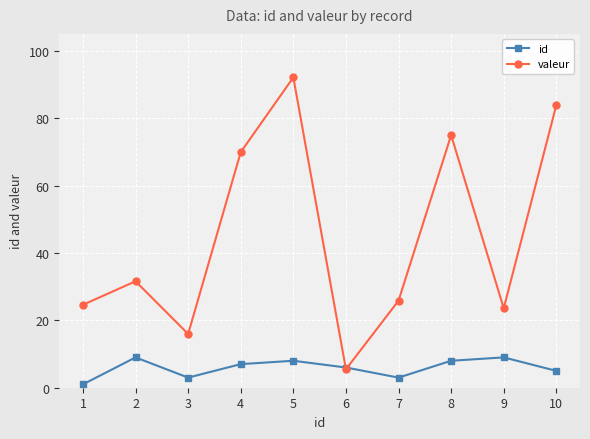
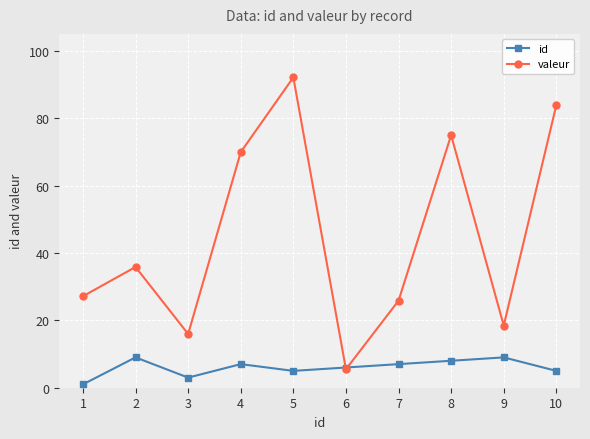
  {
    "id": {
      "1": 1,
      "2": 9,
      "3": 3,
      "4": 7,
-     "5": 8,
-     "7": 3,
+     "5": 5,
+     "7": 7,
      "8": 8,
      "9": 9,
      "10": 5
    },
    "valeur": {
-     "1": 25,
-     "2": 32,
+     "1": 27,
+     "2": 36,
      "3": 16,
      "4": 70,
      "5": 92,
      "7": 26,
      "8": 75,
-     "9": 24,
+     "9": 18,
      "10": 84
    }
  }
